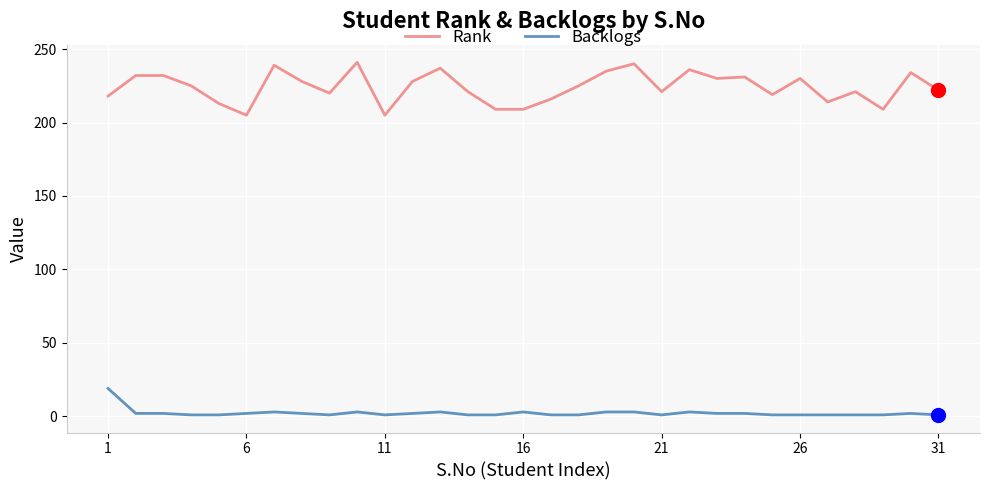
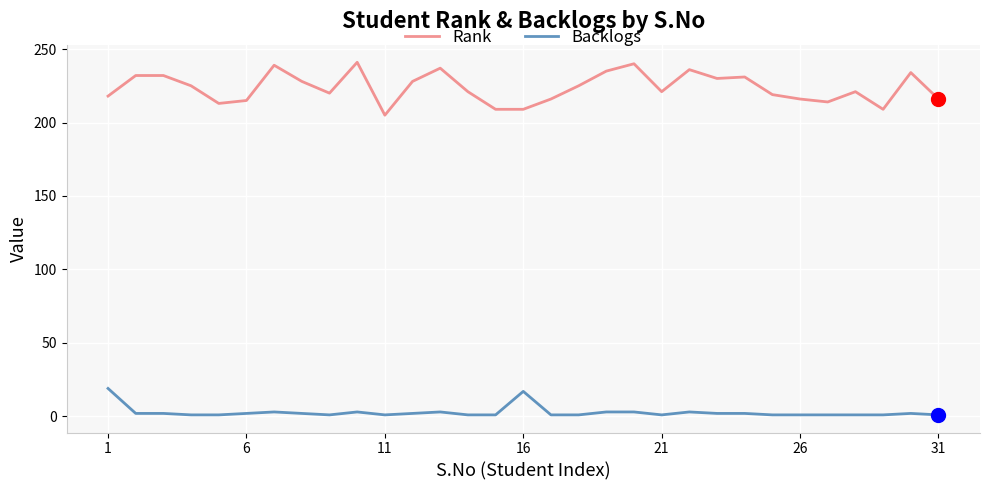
  {
    "Rank": {
      "1": 218,
-     "6": 205,
+     "6": 215,
      "11": 205,
      "16": 209,
      "21": 221,
-     "26": 230,
-     "31": 222
+     "26": 216,
+     "31": 216
    },
    "Backlogs": {
      "1": 19,
      "6": 2,
      "11": 1,
-     "16": 3,
+     "16": 17,
      "21": 1,
      "26": 1
    }
  }
